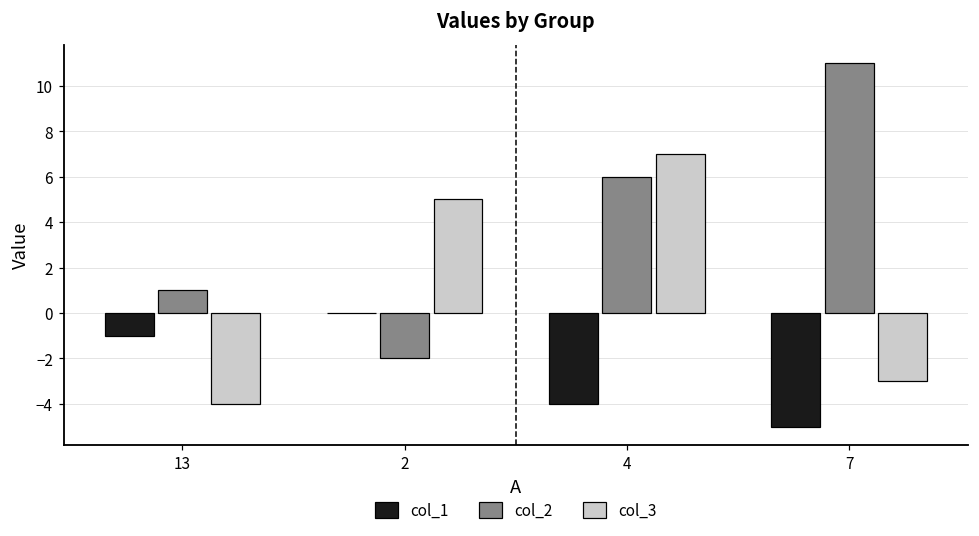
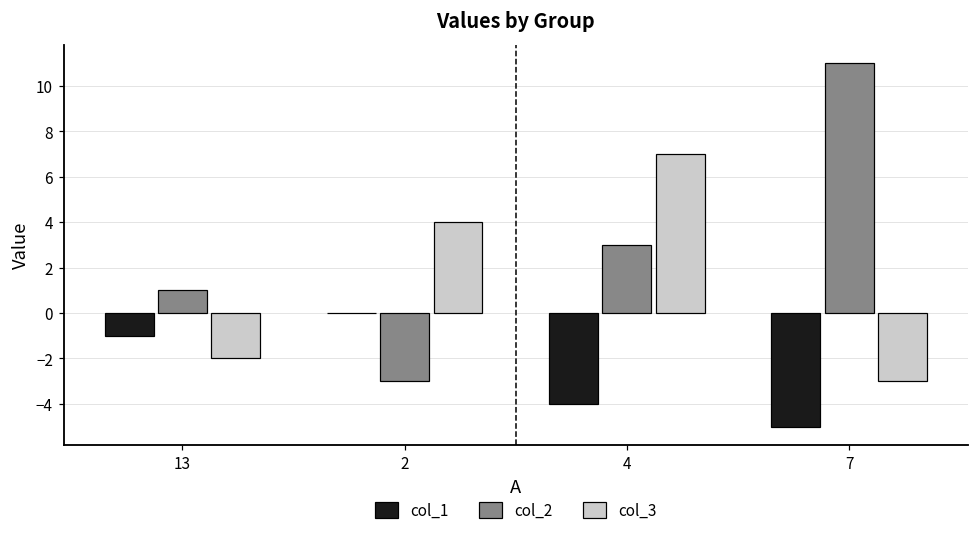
  {
    "col_1": {
      "13": -1,
      "2": 0,
      "4": -4,
      "7": -5
    },
    "col_2": {
      "13": 1,
-     "2": -2,
-     "4": 6,
+     "2": -3,
+     "4": 3,
      "7": 11
    },
    "col_3": {
-     "13": -4,
-     "2": 5,
+     "13": -2,
+     "2": 4,
      "4": 7,
      "7": -3
    }
  }
